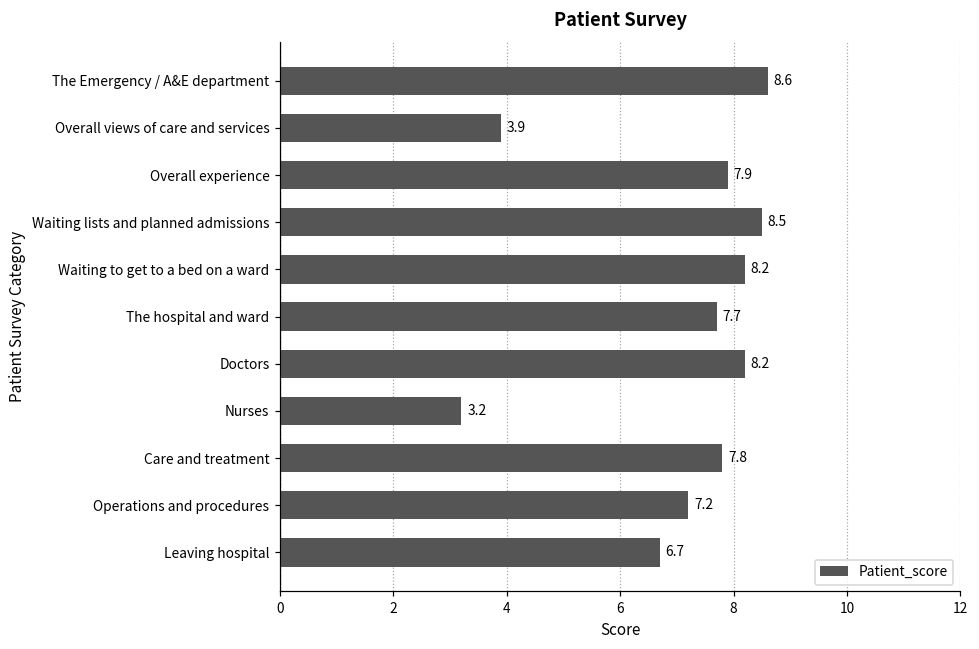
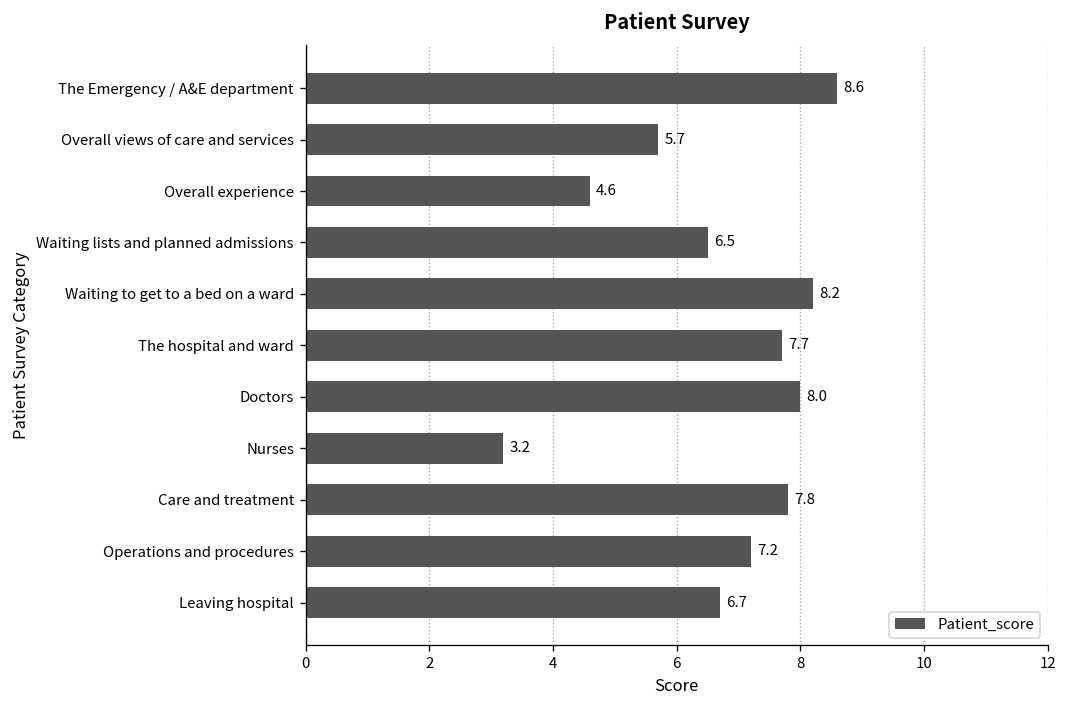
  {
    "The Emergency / A&E department": 8.6,
-   "Overall views of care and services": 3.9,
-   "Overall experience": 7.9,
-   "Waiting lists and planned admissions": 8.5,
+   "Overall views of care and services": 5.7,
+   "Overall experience": 4.6,
+   "Waiting lists and planned admissions": 6.5,
    "Waiting to get to a bed on a ward": 8.2,
    "The hospital and ward": 7.7,
-   "Doctors": 8.2,
+   "Doctors": 8.0,
    "Nurses": 3.2,
    "Care and treatment": 7.8,
    "Operations and procedures": 7.2,
    "Leaving hospital": 6.7
  }
